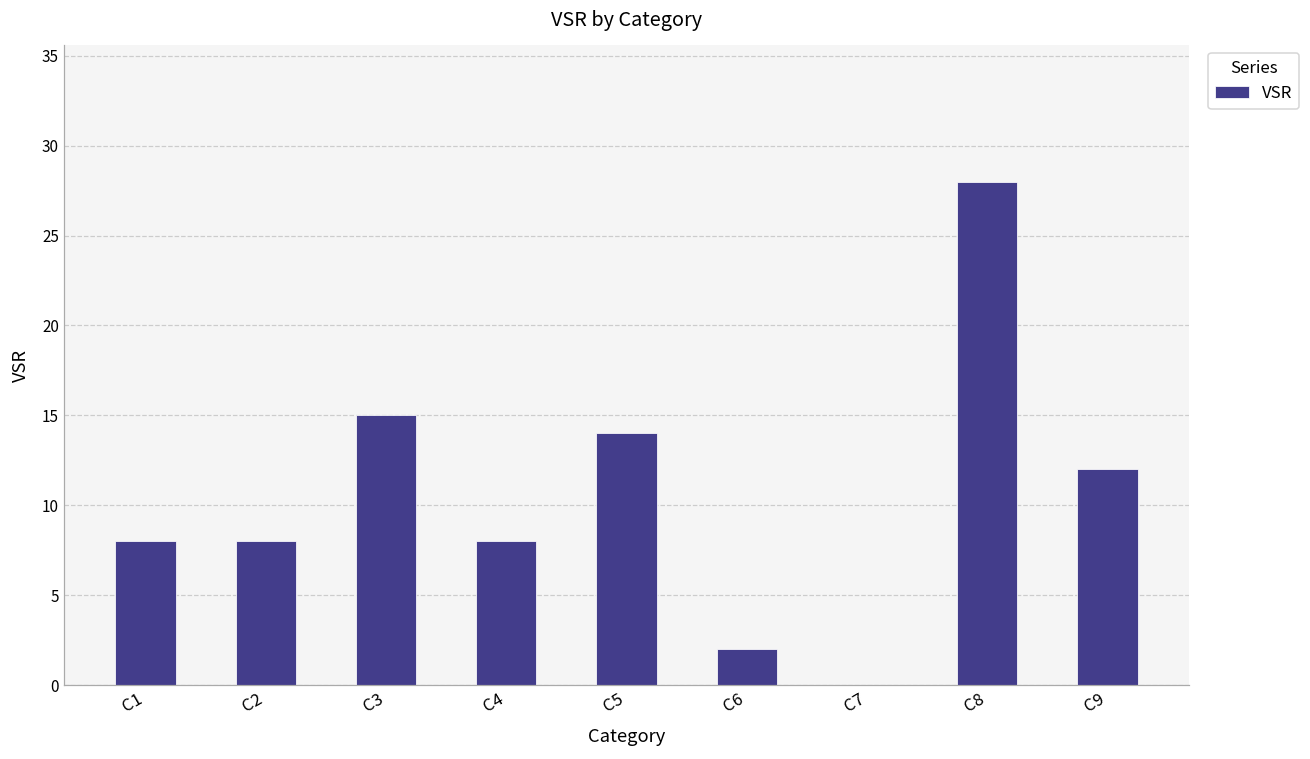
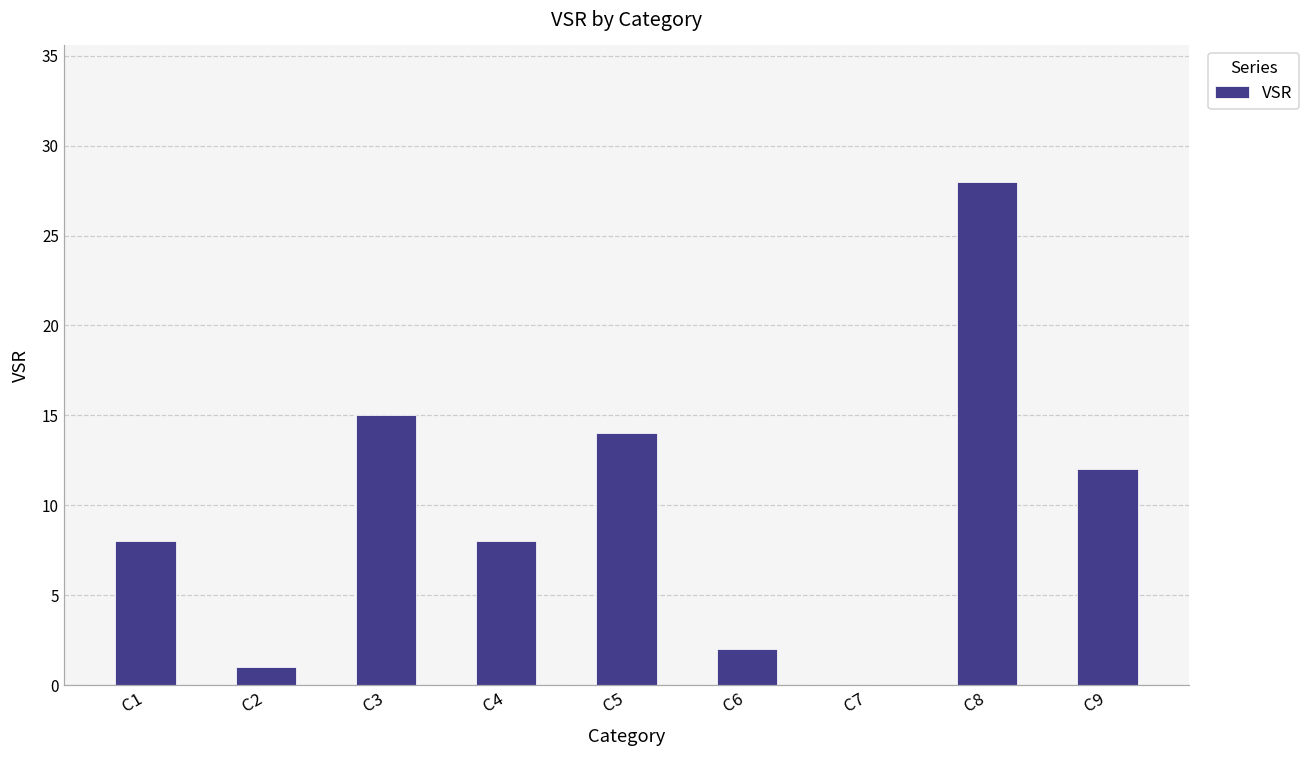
  {
    "C1": 8,
-   "C2": 8,
+   "C2": 1,
    "C3": 15,
    "C4": 8,
    "C5": 14,
    "C6": 2,
    "C7": 0,
    "C8": 28,
    "C9": 12
  }
